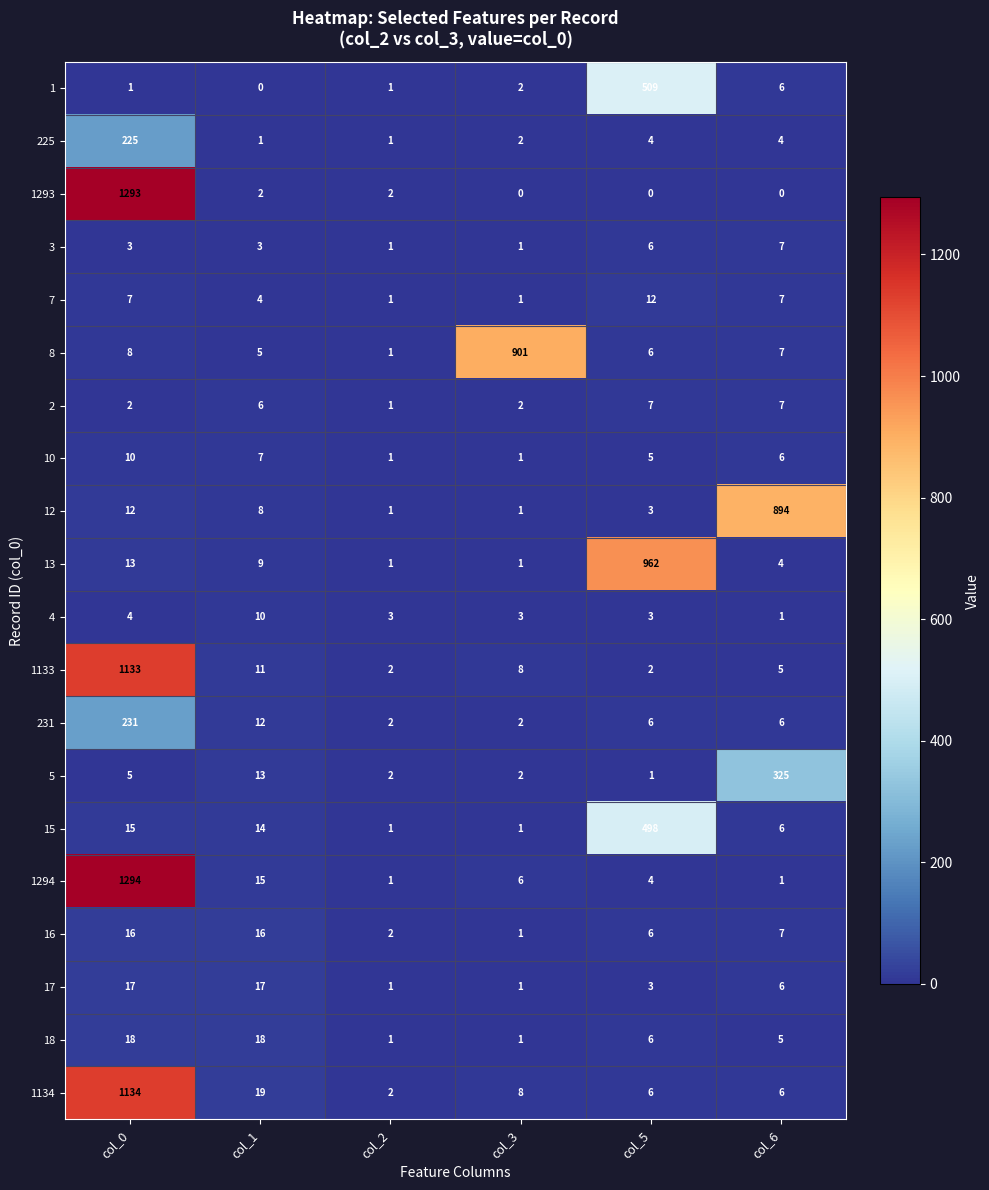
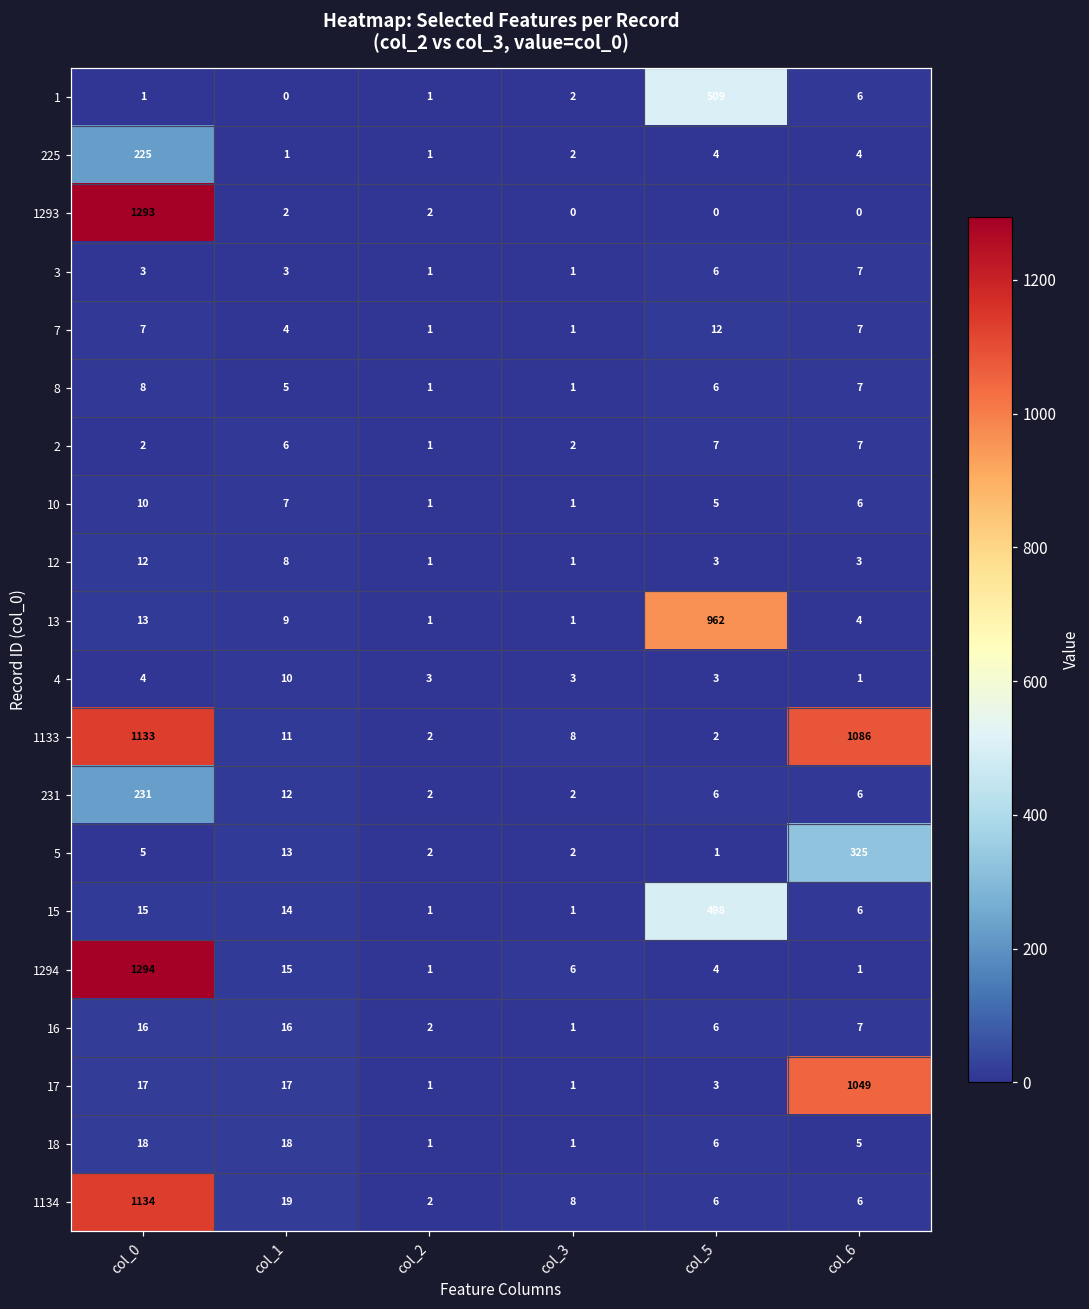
  {
    "1": {
      "col_0": 1,
      "col_1": 0,
      "col_2": 1,
      "col_3": 2,
      "col_6": 6
    },
    "225": {
      "col_0": 225,
      "col_1": 1,
      "col_2": 1,
      "col_3": 2,
      "col_5": 4,
      "col_6": 4
    },
    "1293": {
      "col_0": 1293,
      "col_1": 2,
      "col_2": 2,
      "col_3": 0,
      "col_5": 0,
      "col_6": 0
    },
    "3": {
      "col_0": 3,
      "col_1": 3,
      "col_2": 1,
      "col_3": 1,
      "col_5": 6,
      "col_6": 7
    },
    "7": {
      "col_0": 7,
      "col_1": 4,
      "col_2": 1,
      "col_3": 1,
      "col_5": 12,
      "col_6": 7
    },
    "8": {
      "col_0": 8,
      "col_1": 5,
      "col_2": 1,
-     "col_3": 901,
+     "col_3": 1,
      "col_5": 6,
      "col_6": 7
    },
    "2": {
      "col_0": 2,
      "col_1": 6,
      "col_2": 1,
      "col_3": 2,
      "col_5": 7,
      "col_6": 7
    },
    "10": {
      "col_0": 10,
      "col_1": 7,
      "col_2": 1,
      "col_3": 1,
      "col_5": 5,
      "col_6": 6
    },
    "12": {
      "col_0": 12,
      "col_1": 8,
      "col_2": 1,
      "col_3": 1,
      "col_5": 3,
-     "col_6": 894
+     "col_6": 3
    },
    "13": {
      "col_0": 13,
      "col_1": 9,
      "col_2": 1,
      "col_3": 1,
      "col_5": 962,
      "col_6": 4
    },
    "4": {
      "col_0": 4,
      "col_1": 10,
      "col_2": 3,
      "col_3": 3,
      "col_5": 3,
      "col_6": 1
    },
    "1133": {
      "col_0": 1133,
      "col_1": 11,
      "col_2": 2,
      "col_3": 8,
      "col_5": 2,
-     "col_6": 5
+     "col_6": 1086
    },
    "231": {
      "col_0": 231,
      "col_1": 12,
      "col_2": 2,
      "col_3": 2,
      "col_5": 6,
      "col_6": 6
    },
    "5": {
      "col_0": 5,
      "col_1": 13,
      "col_2": 2,
      "col_3": 2,
      "col_5": 1,
      "col_6": 325
    },
    "15": {
      "col_0": 15,
      "col_1": 14,
      "col_2": 1,
      "col_3": 1,
      "col_6": 6
    },
    "1294": {
      "col_0": 1294,
      "col_1": 15,
      "col_2": 1,
      "col_3": 6,
      "col_5": 4,
      "col_6": 1
    },
    "16": {
      "col_0": 16,
      "col_1": 16,
      "col_2": 2,
      "col_3": 1,
      "col_5": 6,
      "col_6": 7
    },
    "17": {
      "col_0": 17,
      "col_1": 17,
      "col_2": 1,
      "col_3": 1,
      "col_5": 3,
-     "col_6": 6
+     "col_6": 1049
    },
    "18": {
      "col_0": 18,
      "col_1": 18,
      "col_2": 1,
      "col_3": 1,
      "col_5": 6,
      "col_6": 5
    },
    "1134": {
      "col_0": 1134,
      "col_1": 19,
      "col_2": 2,
      "col_3": 8,
      "col_5": 6,
      "col_6": 6
    }
  }
